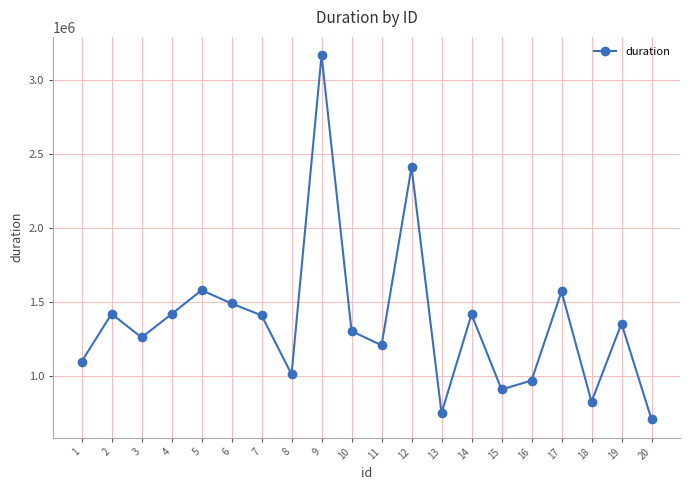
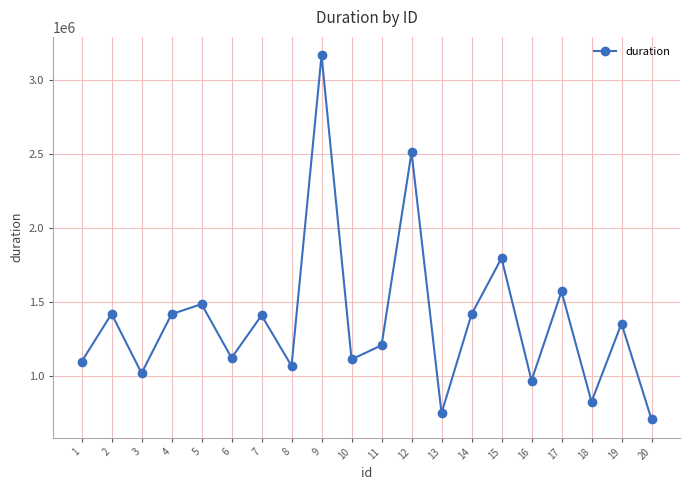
  {
    "1": 1100000,
    "2": 1420000,
-   "3": 1260000,
+   "3": 1020000,
    "4": 1420000,
-   "5": 1580000,
-   "6": 1490000,
+   "5": 1480000,
+   "6": 1120000,
    "7": 1410000,
-   "8": 1010000,
+   "8": 1070000,
    "9": 3170000,
-   "10": 1300000,
+   "10": 1110000,
    "11": 1210000,
-   "12": 2410000,
+   "12": 2510000,
    "13": 750000,
    "14": 1420000,
-   "15": 910000,
+   "15": 1800000,
    "16": 970000,
    "17": 1570000,
    "18": 820000,
    "19": 1350000,
    "20": 710000
  }
